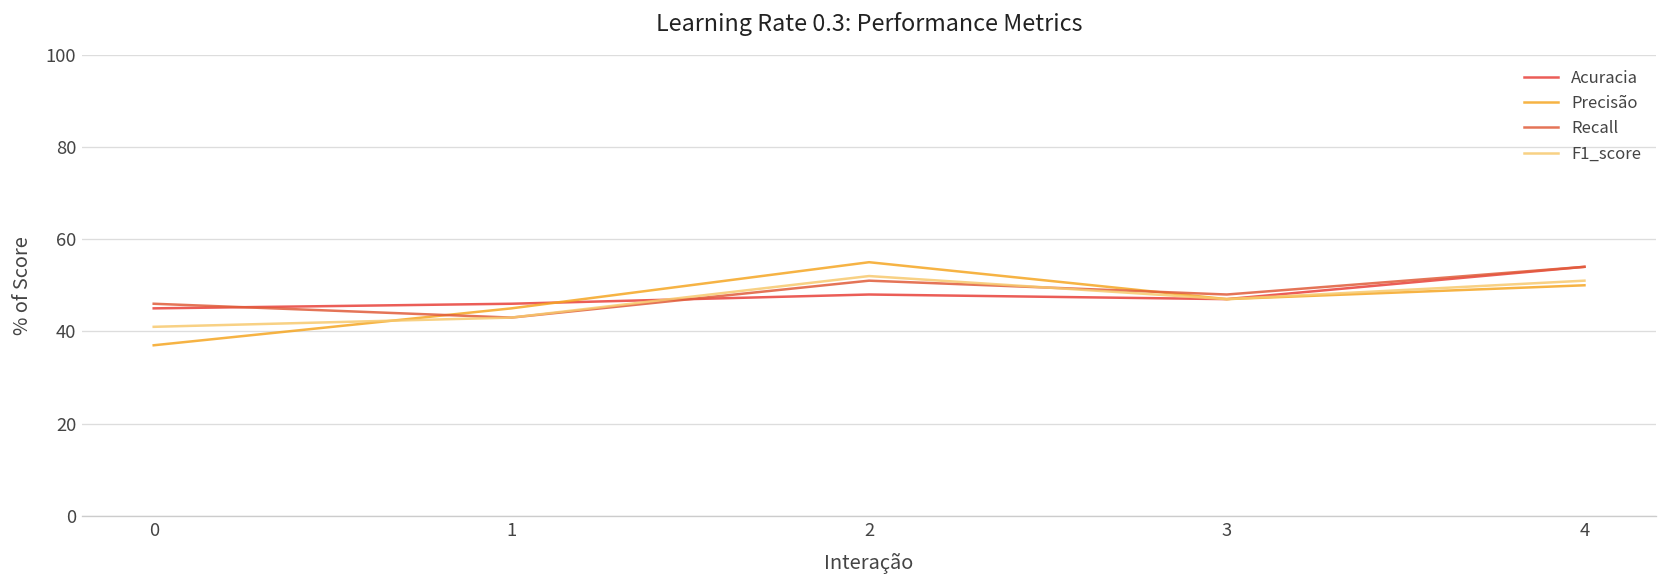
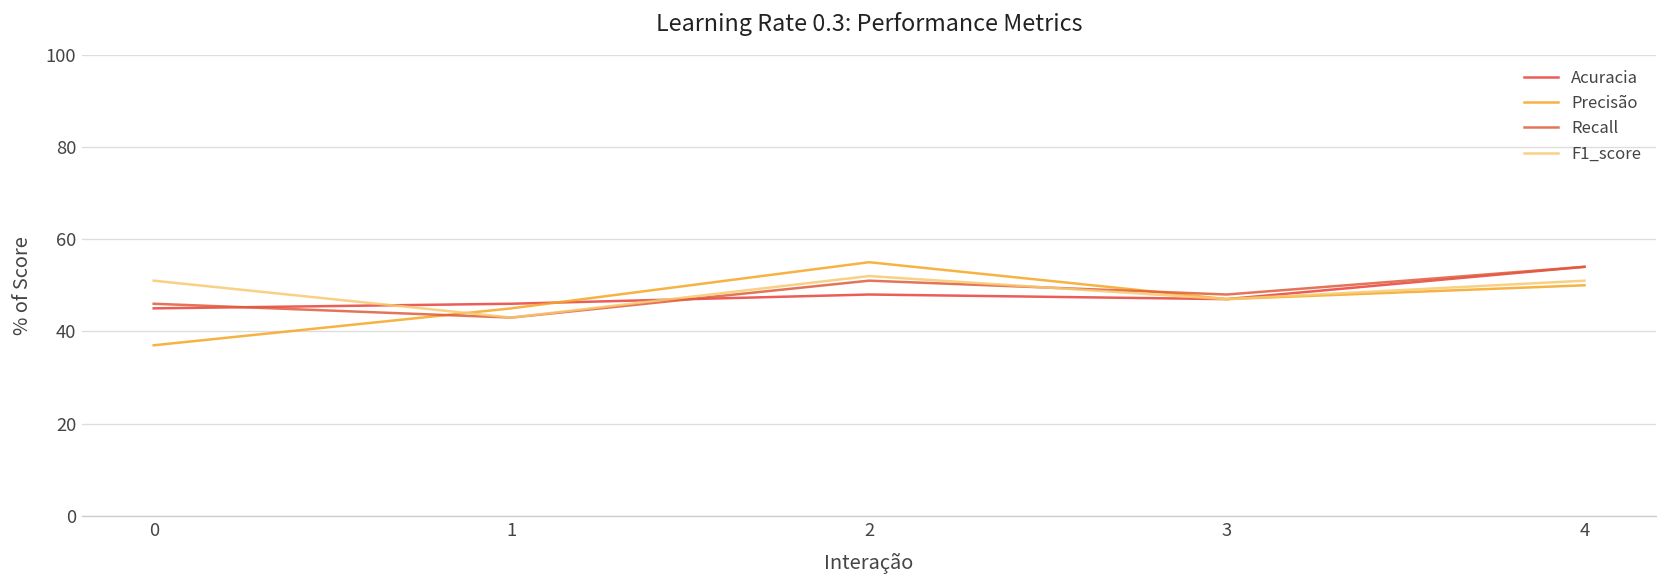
  {
    "Precisão": {
      "0": 37,
      "1": 45,
      "2": 55,
      "4": 50
    },
    "F1_score": {
-     "0": 41,
+     "0": 51,
      "2": 52,
      "4": 51
    }
  }
